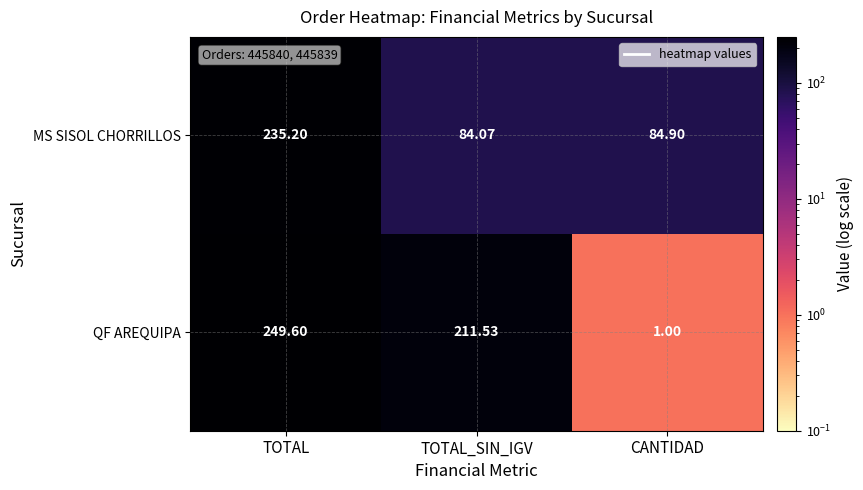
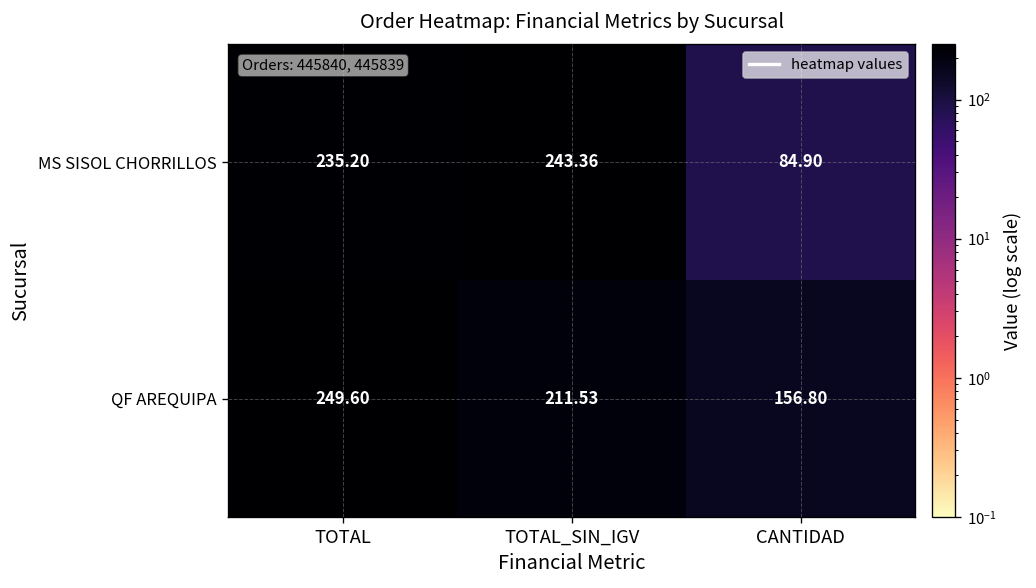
  {
    "MS SISOL CHORRILLOS": {
      "TOTAL": 235.20,
-     "TOTAL_SIN_IGV": 84.07,
+     "TOTAL_SIN_IGV": 243.36,
      "CANTIDAD": 84.90
    },
    "QF AREQUIPA": {
      "TOTAL": 249.60,
      "TOTAL_SIN_IGV": 211.53,
-     "CANTIDAD": 1.00
+     "CANTIDAD": 156.80
    }
  }
